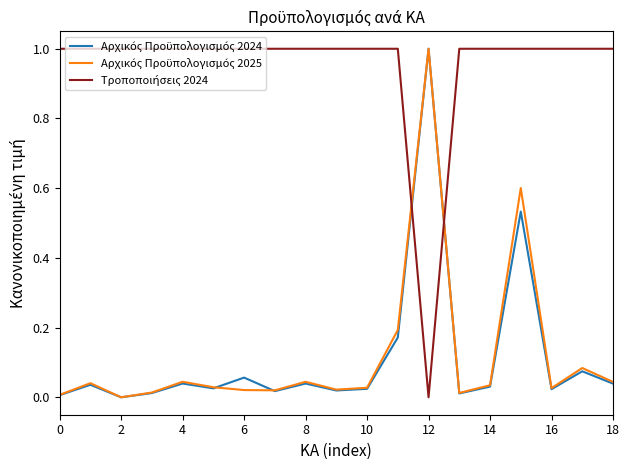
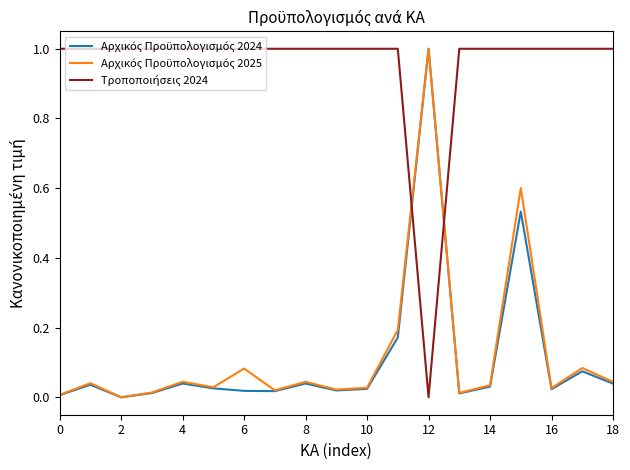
  {
    "Αρχικός Προϋπολογισμός 2024": {
-     "6": 0.06
+     "6": 0.02
    },
    "Αρχικός Προϋπολογισμός 2025": {
-     "6": 0.02
+     "6": 0.08
    },
    "Τροποποιήσεις 2024": {
      "0": 1.00,
      "8": 1.00,
      "10": 1.00,
      "12": 0.00,
      "14": 1.00,
      "16": 1.00,
      "18": 1.00
    }
  }
